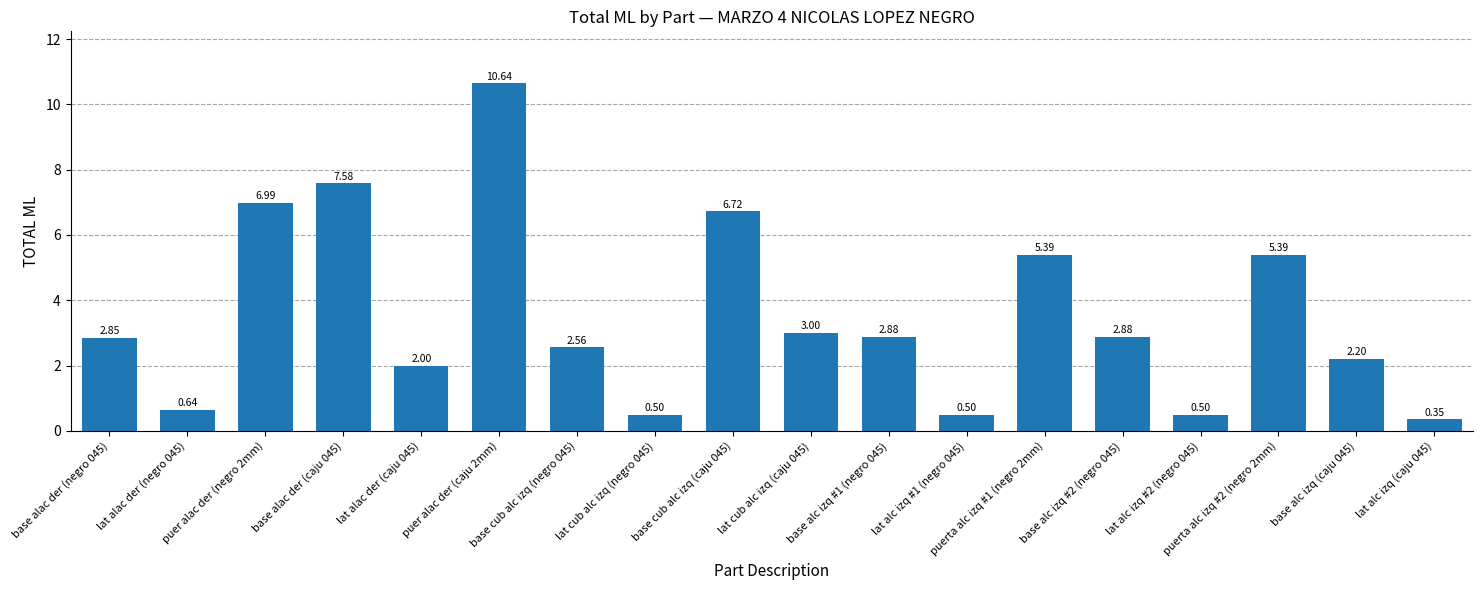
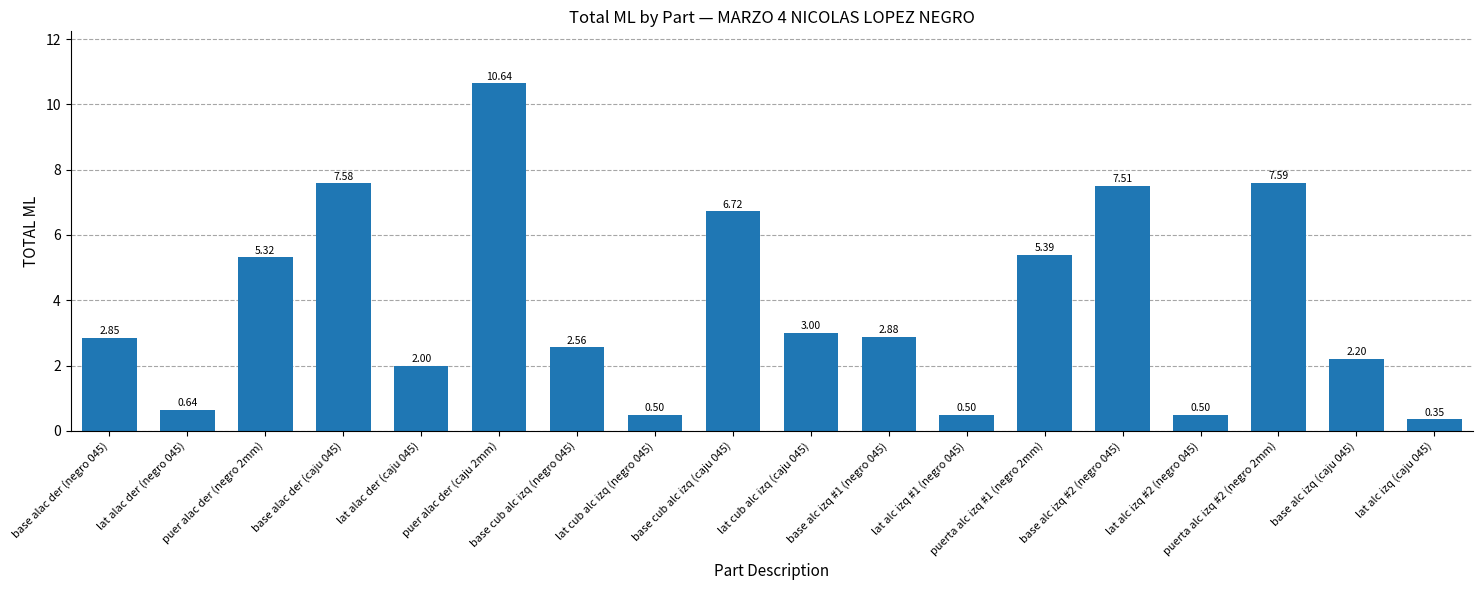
  {
    "base alac der (negro 045)": 2.85,
    "lat alac der (negro 045)": 0.64,
-   "puer alac der (negro 2mm)": 6.99,
+   "puer alac der (negro 2mm)": 5.32,
    "base alac der (caju 045)": 7.58,
    "lat alac der (caju 045)": 2.00,
    "puer alac der (caju 2mm)": 10.64,
    "base cub alc izq (negro 045)": 2.56,
    "lat cub alc izq (negro 045)": 0.50,
    "base cub alc izq (caju 045)": 6.72,
    "lat cub alc izq (caju 045)": 3.00,
    "base alc izq #1 (negro 045)": 2.88,
    "lat alc izq #1 (negro 045)": 0.50,
    "puerta alc izq #1 (negro 2mm)": 5.39,
-   "base alc izq #2 (negro 045)": 2.88,
+   "base alc izq #2 (negro 045)": 7.51,
    "lat alc izq #2 (negro 045)": 0.50,
-   "puerta alc izq #2 (negro 2mm)": 5.39,
+   "puerta alc izq #2 (negro 2mm)": 7.59,
    "base alc izq (caju 045)": 2.20,
    "lat alc izq (caju 045)": 0.35
  }
